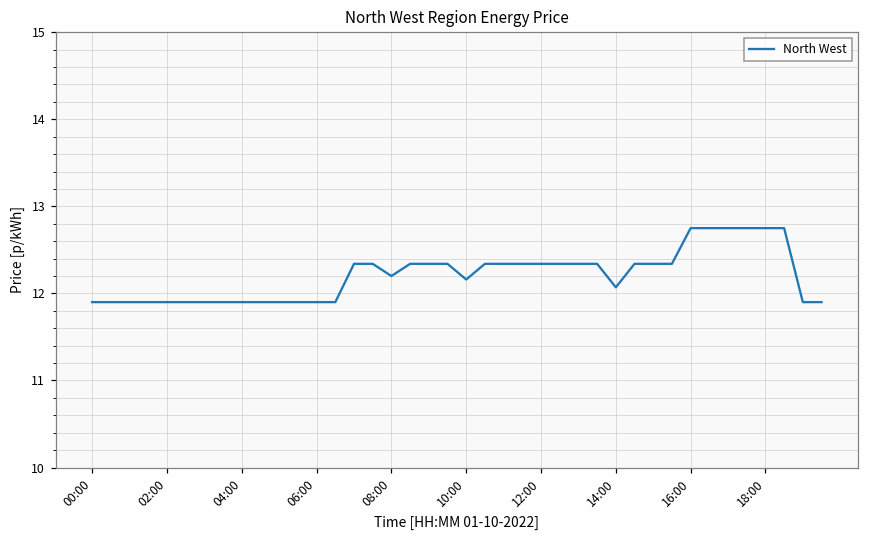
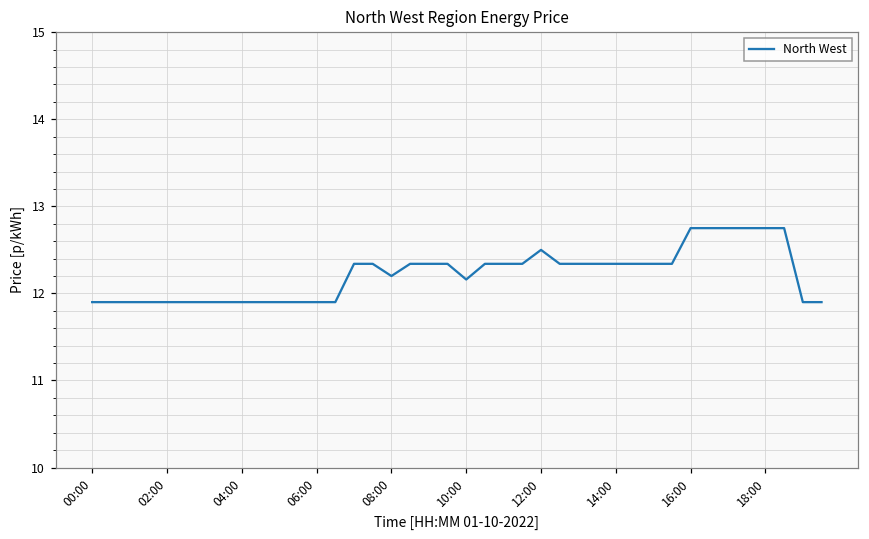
  {
    "00:00": 11.9,
    "02:00": 11.9,
    "04:00": 11.9,
    "06:00": 11.9,
    "08:00": 12.2,
    "10:00": 12.2,
-   "12:00": 12.3,
-   "14:00": 12.1,
+   "12:00": 12.5,
+   "14:00": 12.3,
    "16:00": 12.8,
    "18:00": 12.8
  }
